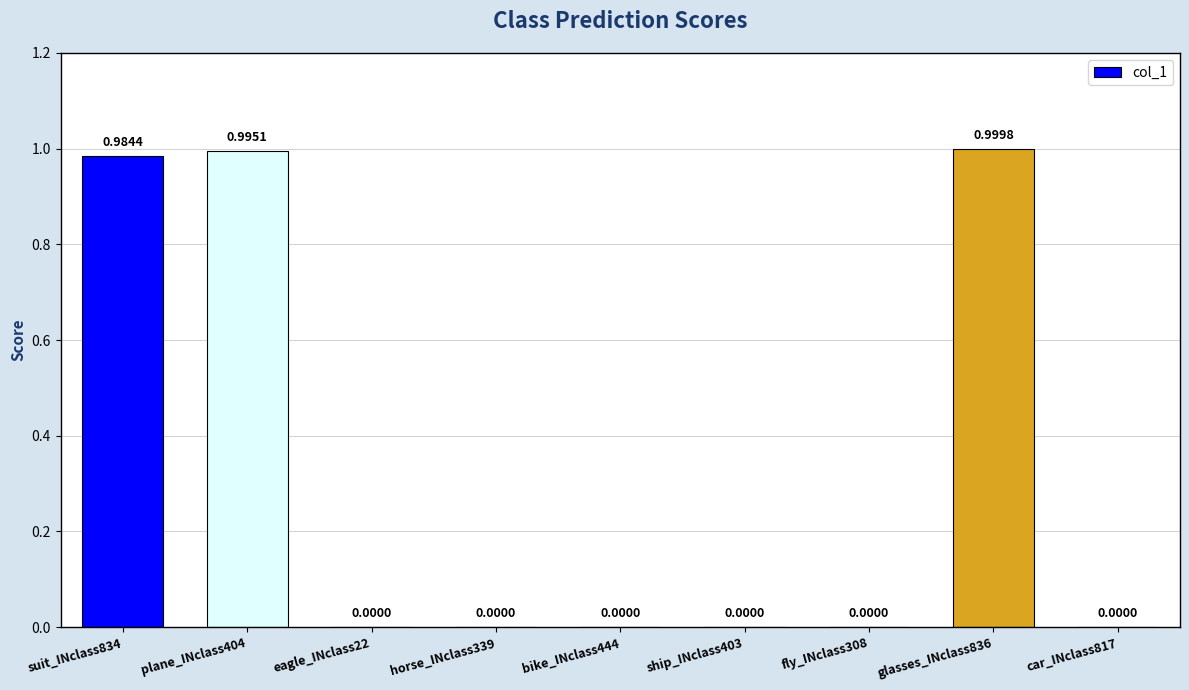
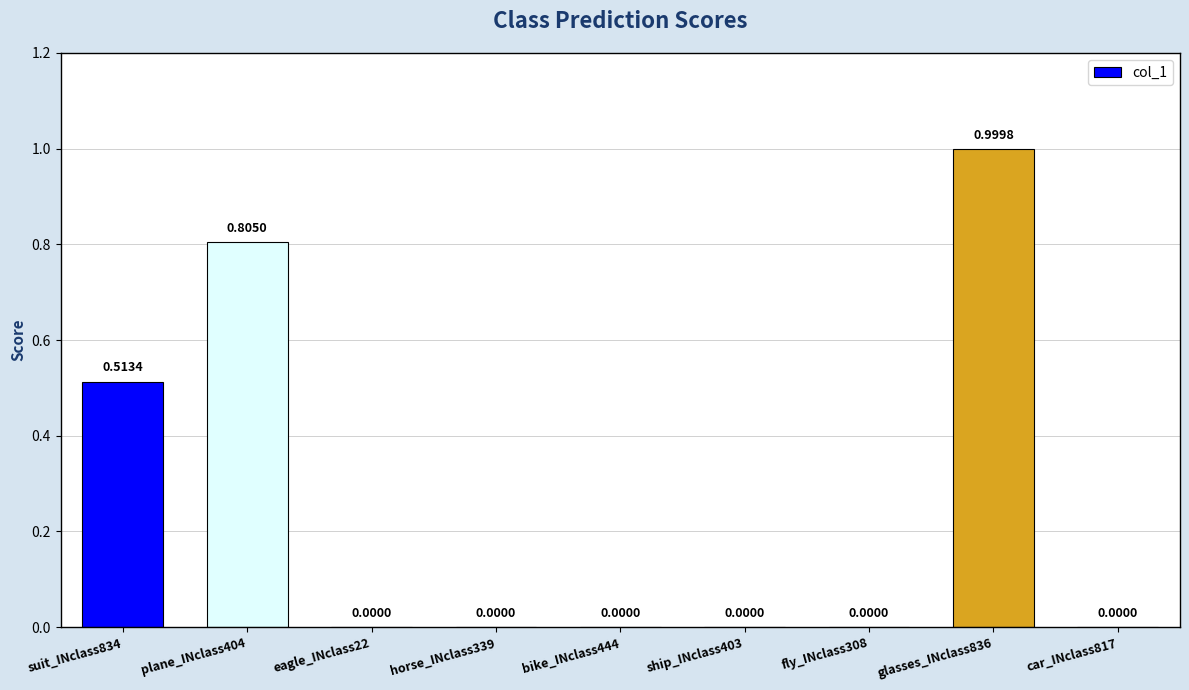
  {
-   "suit_INclass834": 0.9844,
-   "plane_INclass404": 0.9951,
+   "suit_INclass834": 0.5134,
+   "plane_INclass404": 0.8050,
    "eagle_INclass22": 0.0000,
    "horse_INclass339": 0.0000,
    "bike_INclass444": 0.0000,
    "ship_INclass403": 0.0000,
    "fly_INclass308": 0.0000,
    "glasses_INclass836": 0.9998,
    "car_INclass817": 0.0000
  }
